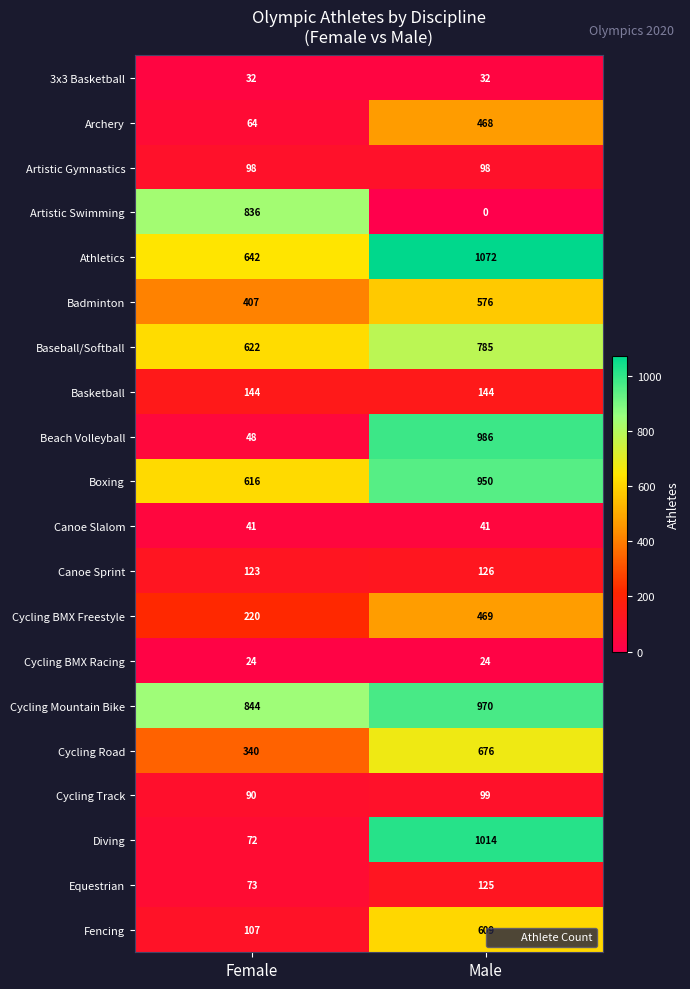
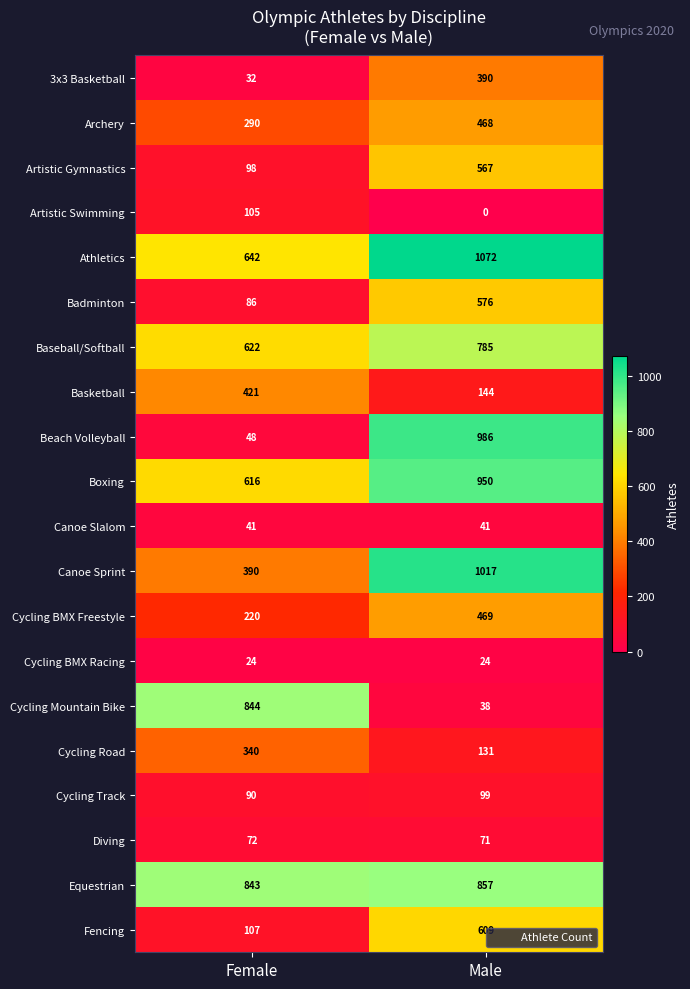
  {
    "3x3 Basketball": {
      "Female": 32,
-     "Male": 32
+     "Male": 390
    },
    "Archery": {
-     "Female": 64,
+     "Female": 290,
      "Male": 468
    },
    "Artistic Gymnastics": {
      "Female": 98,
-     "Male": 98
+     "Male": 567
    },
    "Artistic Swimming": {
-     "Female": 836,
+     "Female": 105,
      "Male": 0
    },
    "Athletics": {
      "Female": 642,
      "Male": 1072
    },
    "Badminton": {
-     "Female": 407,
+     "Female": 86,
      "Male": 576
    },
    "Baseball/Softball": {
      "Female": 622,
      "Male": 785
    },
    "Basketball": {
-     "Female": 144,
+     "Female": 421,
      "Male": 144
    },
    "Beach Volleyball": {
      "Female": 48,
      "Male": 986
    },
    "Boxing": {
      "Female": 616,
      "Male": 950
    },
    "Canoe Slalom": {
      "Female": 41,
      "Male": 41
    },
    "Canoe Sprint": {
-     "Female": 123,
-     "Male": 126
+     "Female": 390,
+     "Male": 1017
    },
    "Cycling BMX Freestyle": {
      "Female": 220,
      "Male": 469
    },
    "Cycling BMX Racing": {
      "Female": 24,
      "Male": 24
    },
    "Cycling Mountain Bike": {
      "Female": 844,
-     "Male": 970
+     "Male": 38
    },
    "Cycling Road": {
      "Female": 340,
-     "Male": 676
+     "Male": 131
    },
    "Cycling Track": {
      "Female": 90,
      "Male": 99
    },
    "Diving": {
      "Female": 72,
-     "Male": 1014
+     "Male": 71
    },
    "Equestrian": {
-     "Female": 73,
-     "Male": 125
+     "Female": 843,
+     "Male": 857
    },
    "Fencing": {
      "Female": 107
    }
  }
